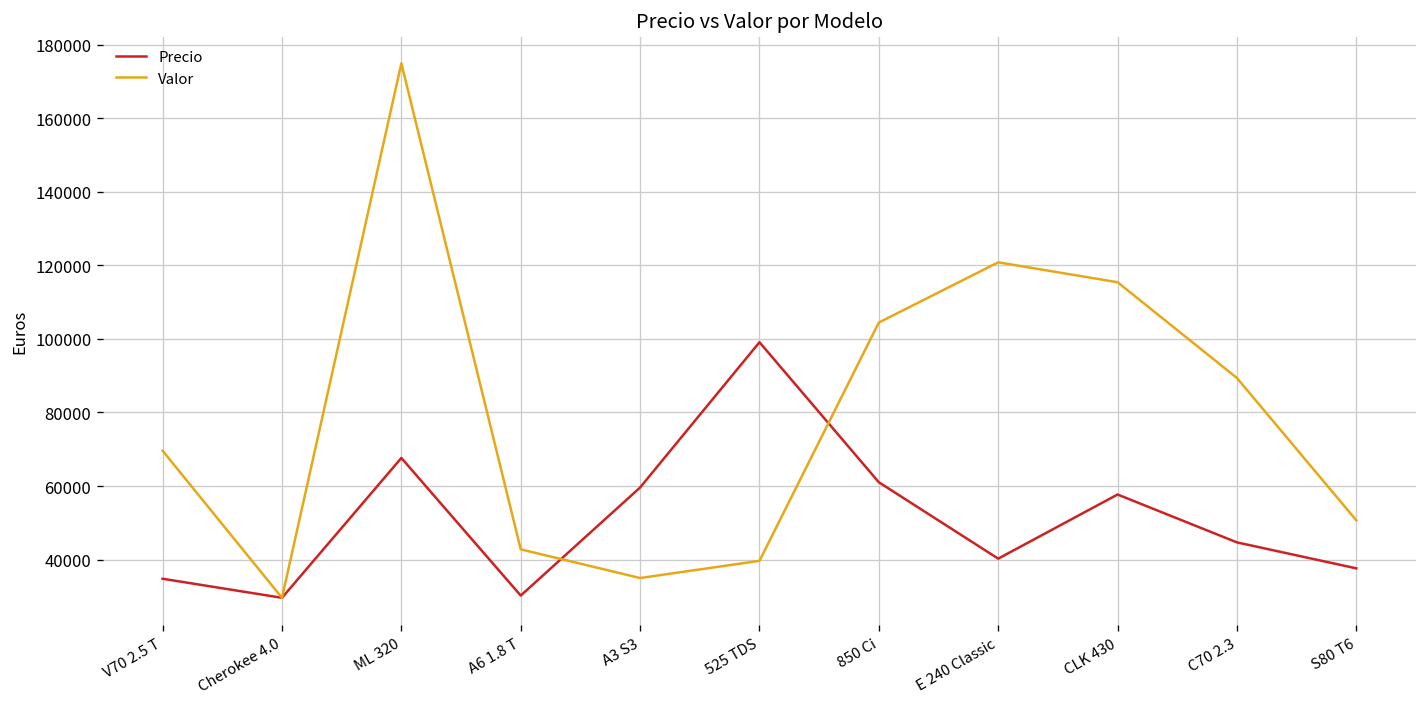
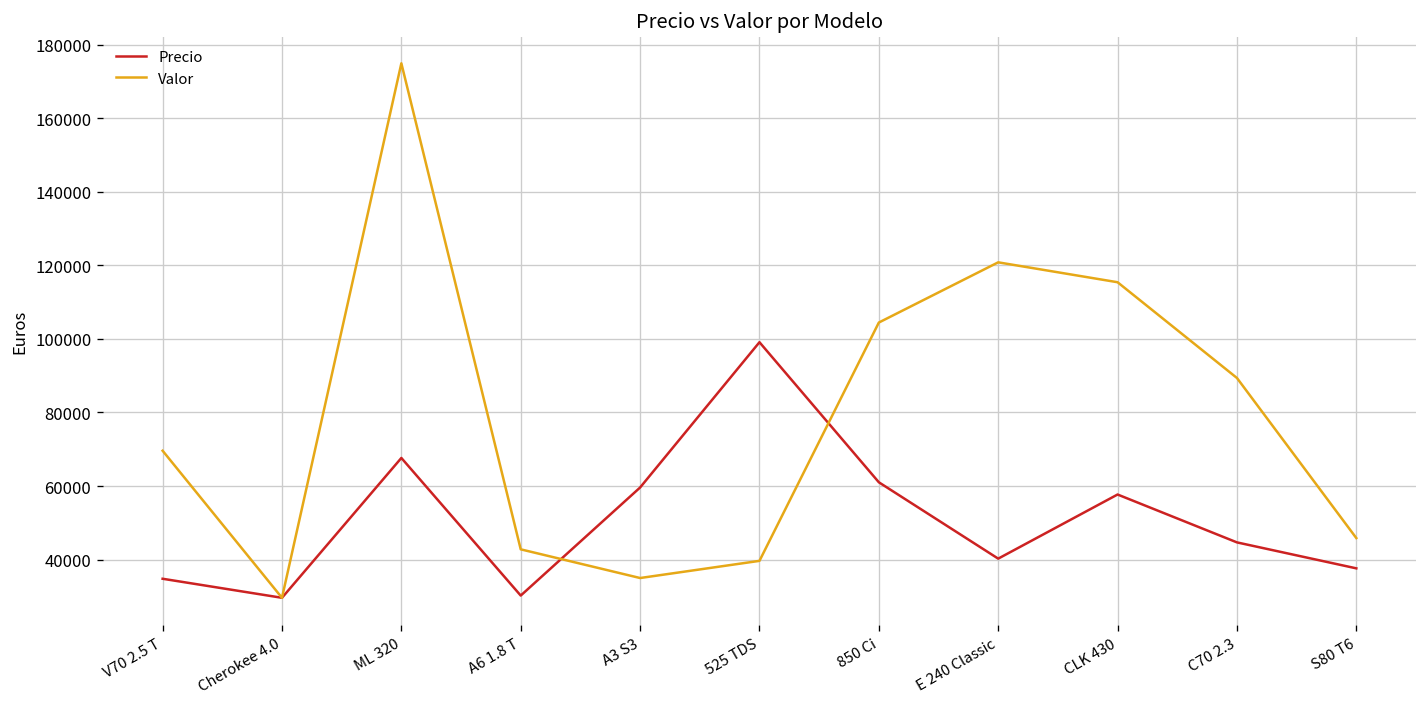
  {
    "Precio": {
      "V70 2.5 T": 35000,
      "ML 320": 68000,
      "A6 1.8 T": 30000,
      "A3 S3": 60000,
      "525 TDS": 99000,
      "850 Ci": 61000,
      "E 240 Classic": 40000,
      "CLK 430": 58000,
      "C70 2.3": 45000,
      "S80 T6": 38000
    },
    "Valor": {
      "V70 2.5 T": 70000,
      "ML 320": 175000,
      "A6 1.8 T": 43000,
      "A3 S3": 35000,
      "525 TDS": 40000,
      "850 Ci": 104000,
      "E 240 Classic": 121000,
      "CLK 430": 115000,
      "C70 2.3": 89000,
-     "S80 T6": 51000
+     "S80 T6": 46000
    }
  }
